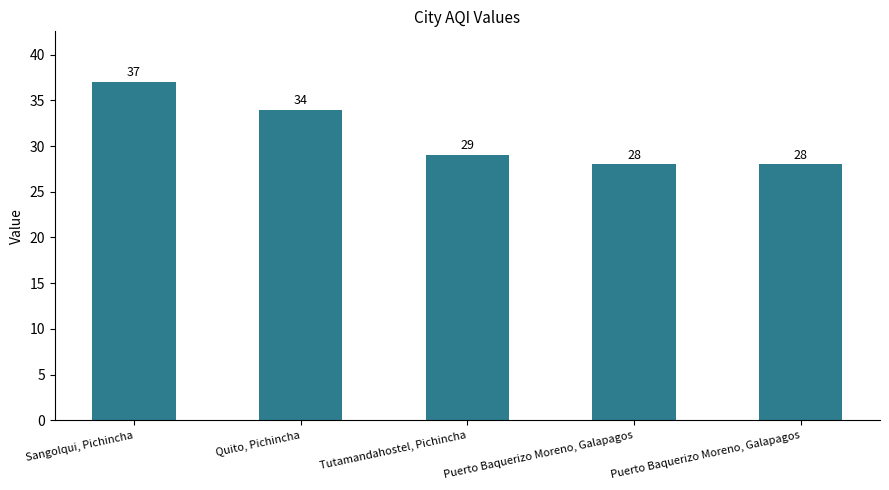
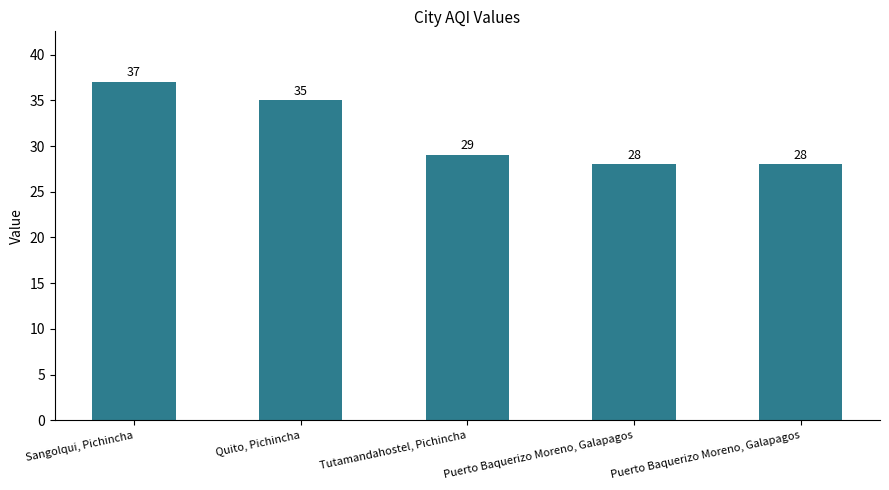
  {
    "Sangolqui, Pichincha": 37,
-   "Quito, Pichincha": 34,
+   "Quito, Pichincha": 35,
    "Tutamandahostel, Pichincha": 29
  }
